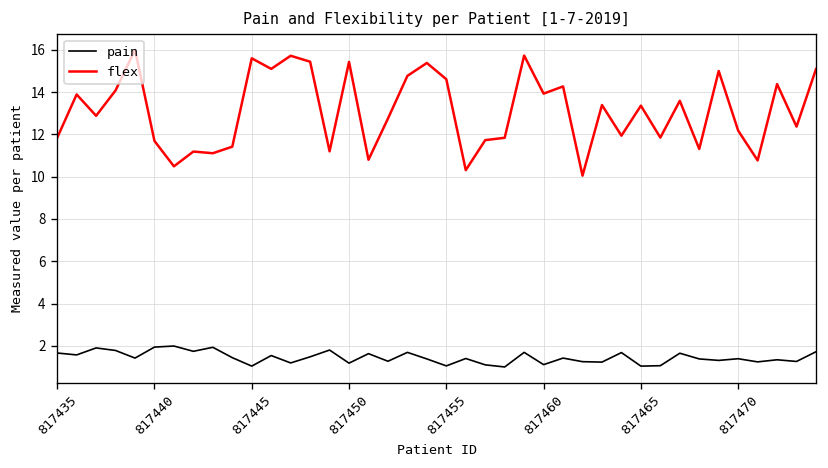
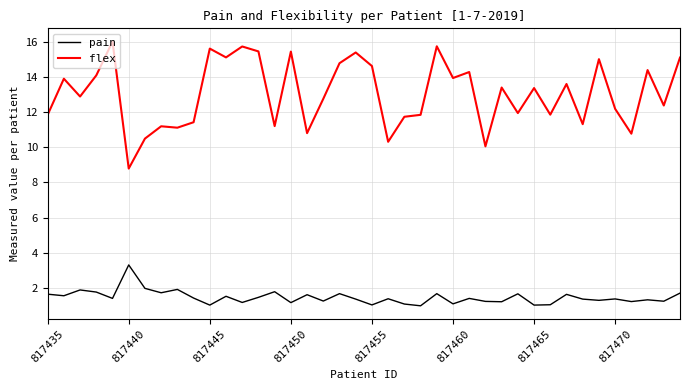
  {
    "pain": {
      "817435": 1.7,
-     "817440": 1.9,
+     "817440": 3.3,
      "817445": 1.0,
      "817450": 1.2,
      "817455": 1.1,
      "817460": 1.1,
      "817465": 1.0,
      "817470": 1.4
    },
    "flex": {
      "817435": 11.8,
-     "817440": 11.7,
+     "817440": 8.8,
      "817445": 15.6,
      "817450": 15.4,
      "817455": 14.6,
      "817460": 13.9,
      "817465": 13.4,
      "817470": 12.2
    }
  }
